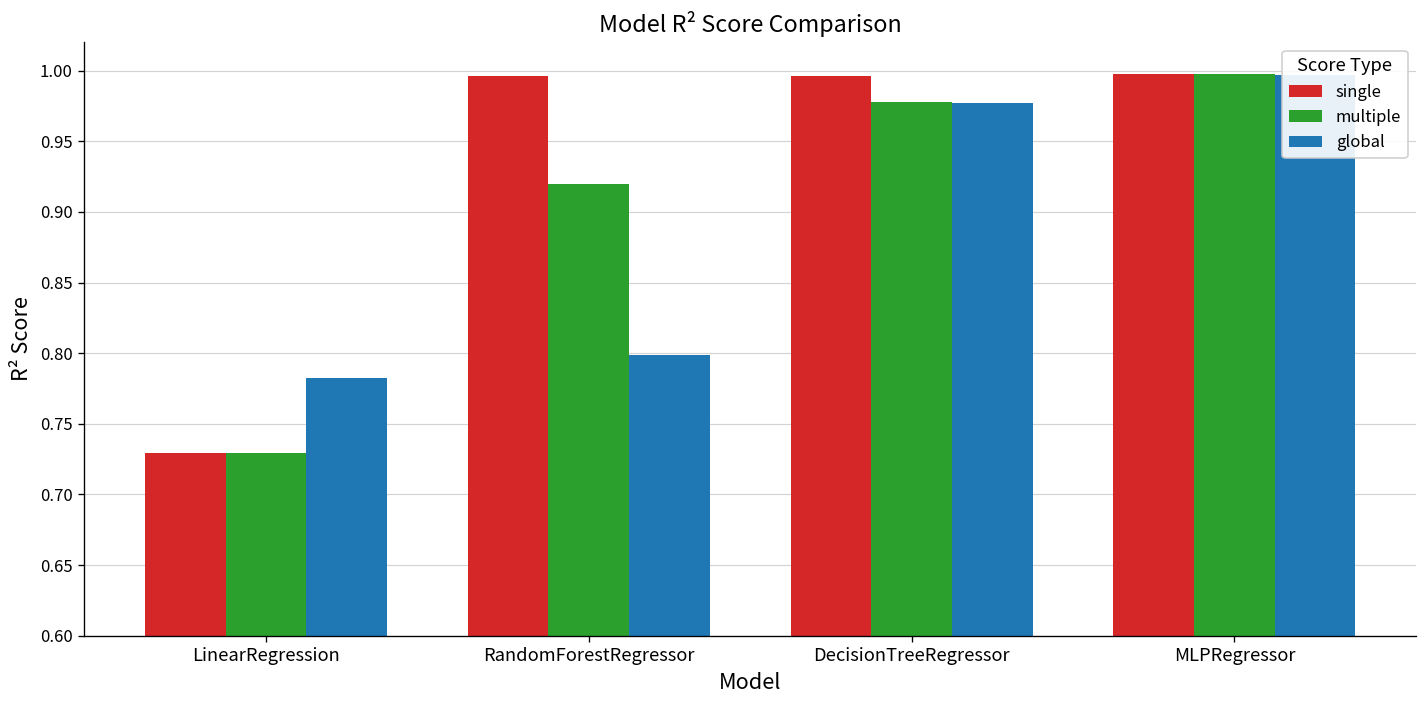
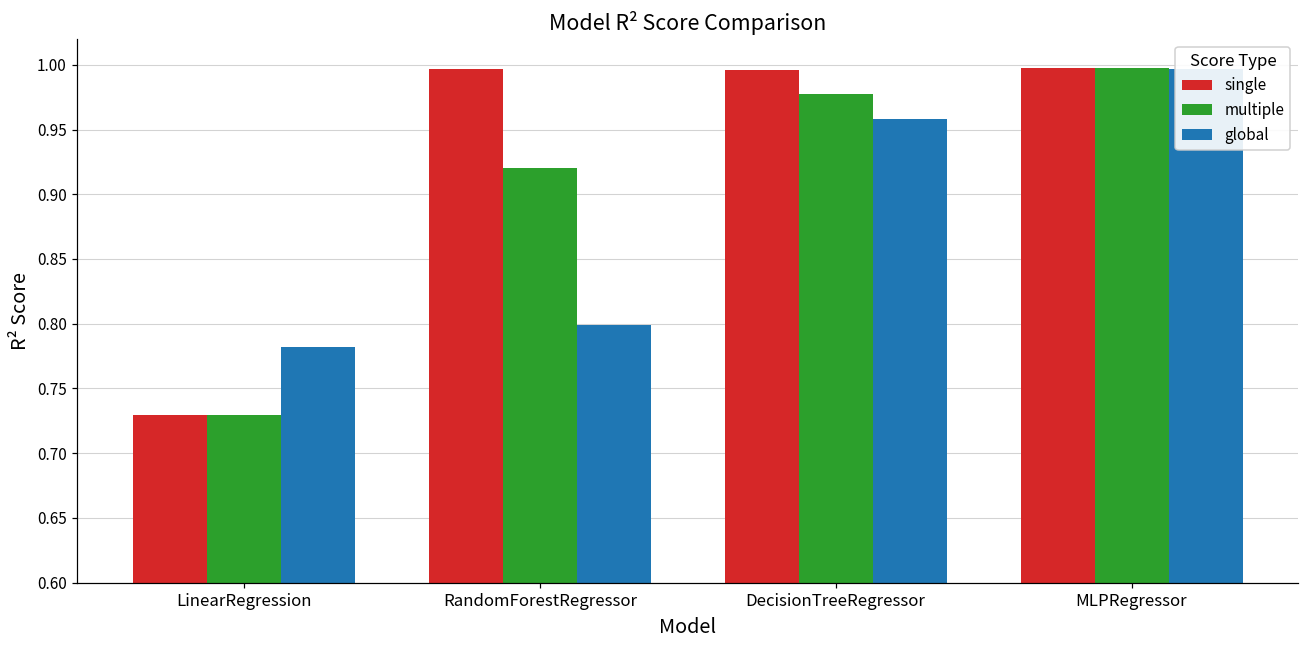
  {
    "single": {
      "LinearRegression": 0.729,
      "RandomForestRegressor": 0.996,
      "DecisionTreeRegressor": 0.996,
      "MLPRegressor": 0.998
    },
    "multiple": {
      "LinearRegression": 0.729,
      "RandomForestRegressor": 0.920,
      "DecisionTreeRegressor": 0.978,
      "MLPRegressor": 0.997
    },
    "global": {
      "LinearRegression": 0.782,
      "RandomForestRegressor": 0.799,
-     "DecisionTreeRegressor": 0.977
+     "DecisionTreeRegressor": 0.958
    }
  }
